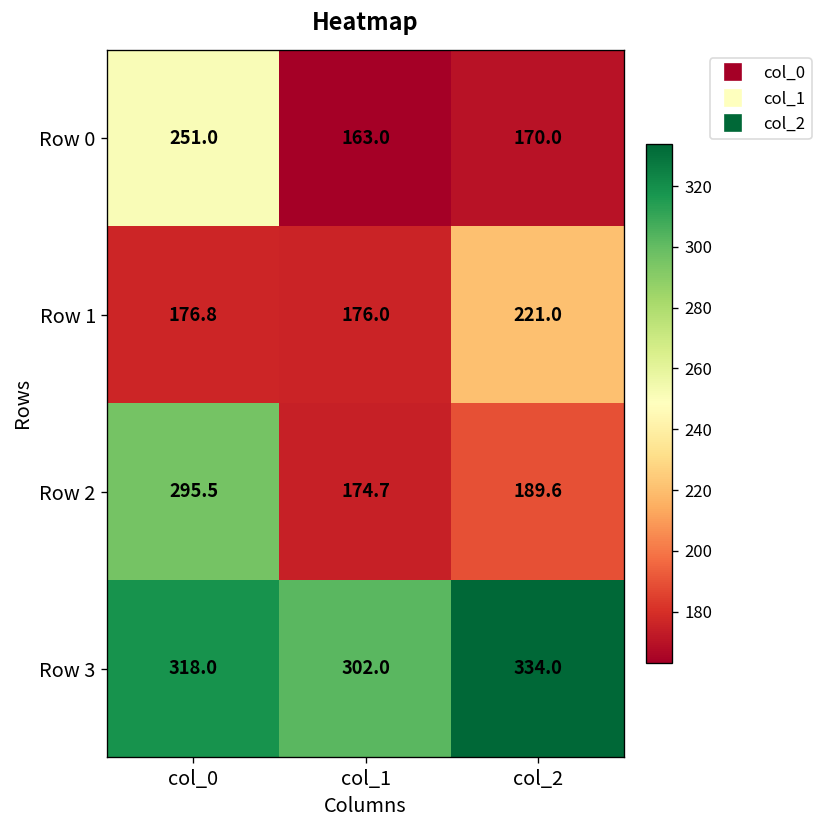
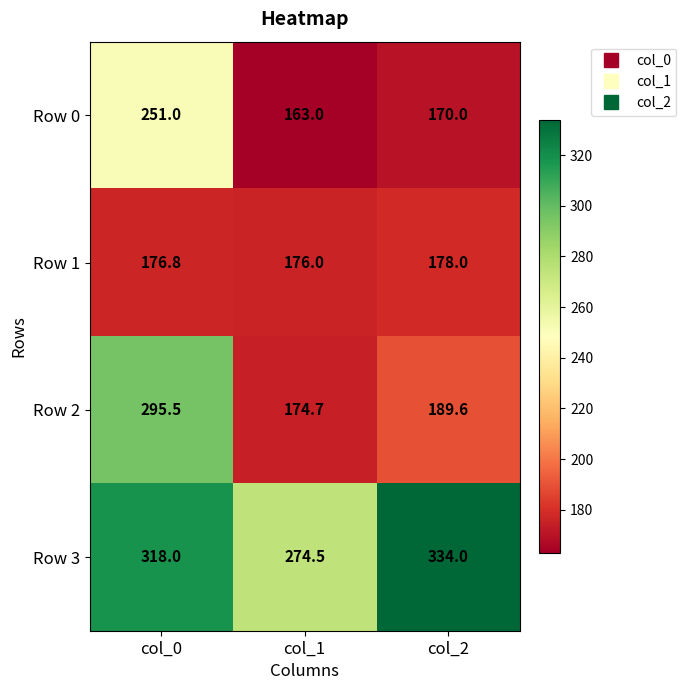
  {
    "Row 0": {
      "col_0": 251.0,
      "col_1": 163.0,
      "col_2": 170.0
    },
    "Row 1": {
      "col_0": 176.8,
      "col_1": 176.0,
-     "col_2": 221.0
+     "col_2": 178.0
    },
    "Row 2": {
      "col_0": 295.5,
      "col_1": 174.7,
      "col_2": 189.6
    },
    "Row 3": {
      "col_0": 318.0,
-     "col_1": 302.0,
+     "col_1": 274.5,
      "col_2": 334.0
    }
  }
